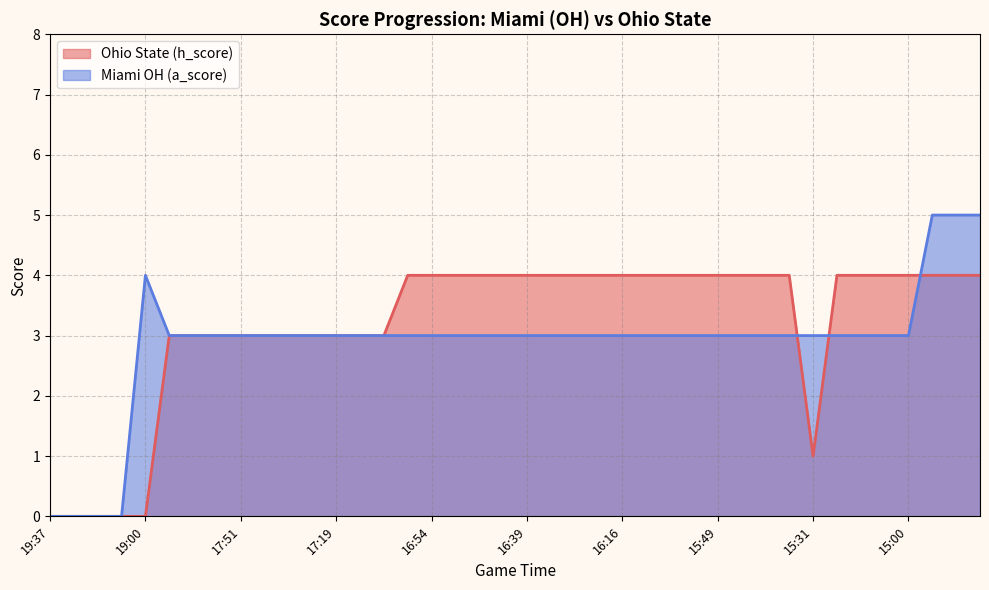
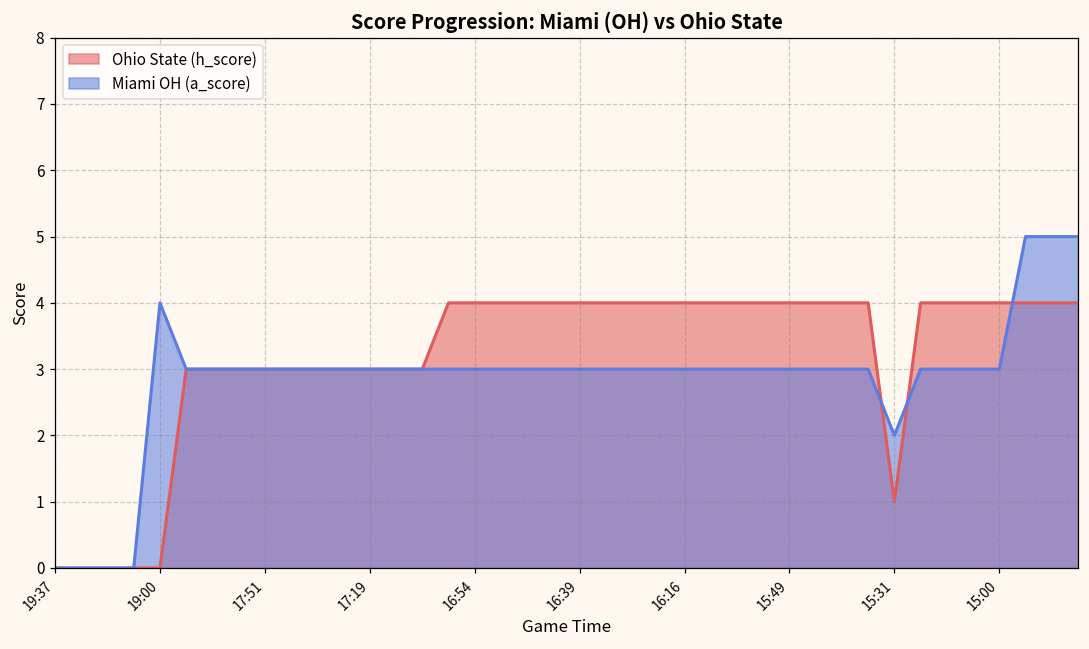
  {
    "Ohio State (h_score)": {
      "19:00": 0,
      "15:31": 1,
      "15:00": 4
    },
    "Miami OH (a_score)": {
      "19:00": 4,
-     "15:31": 3,
+     "15:31": 2,
      "15:00": 3
    }
  }
